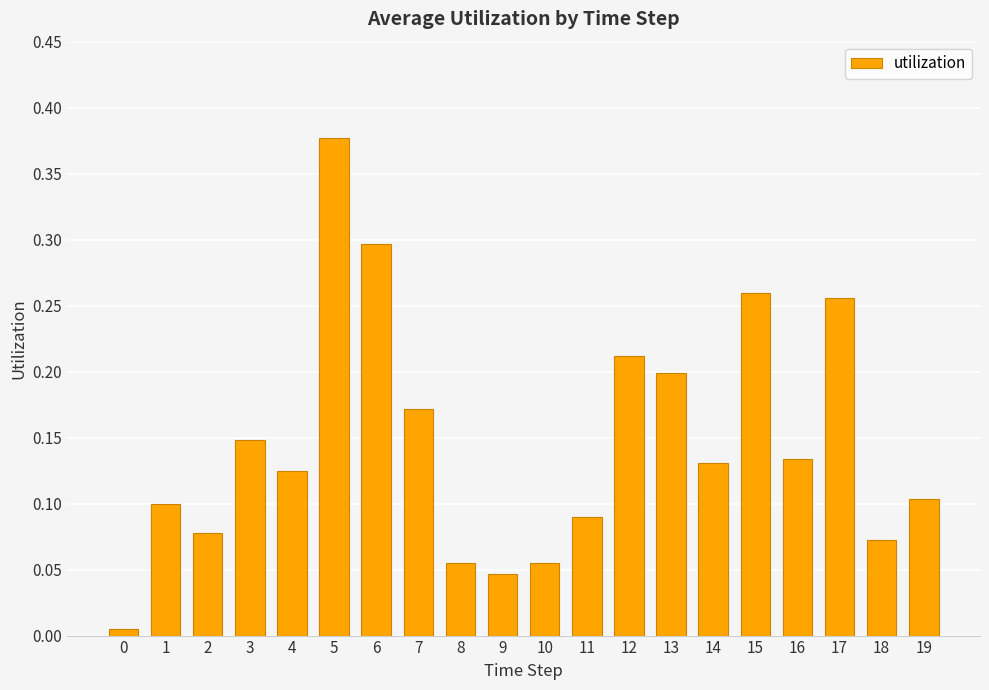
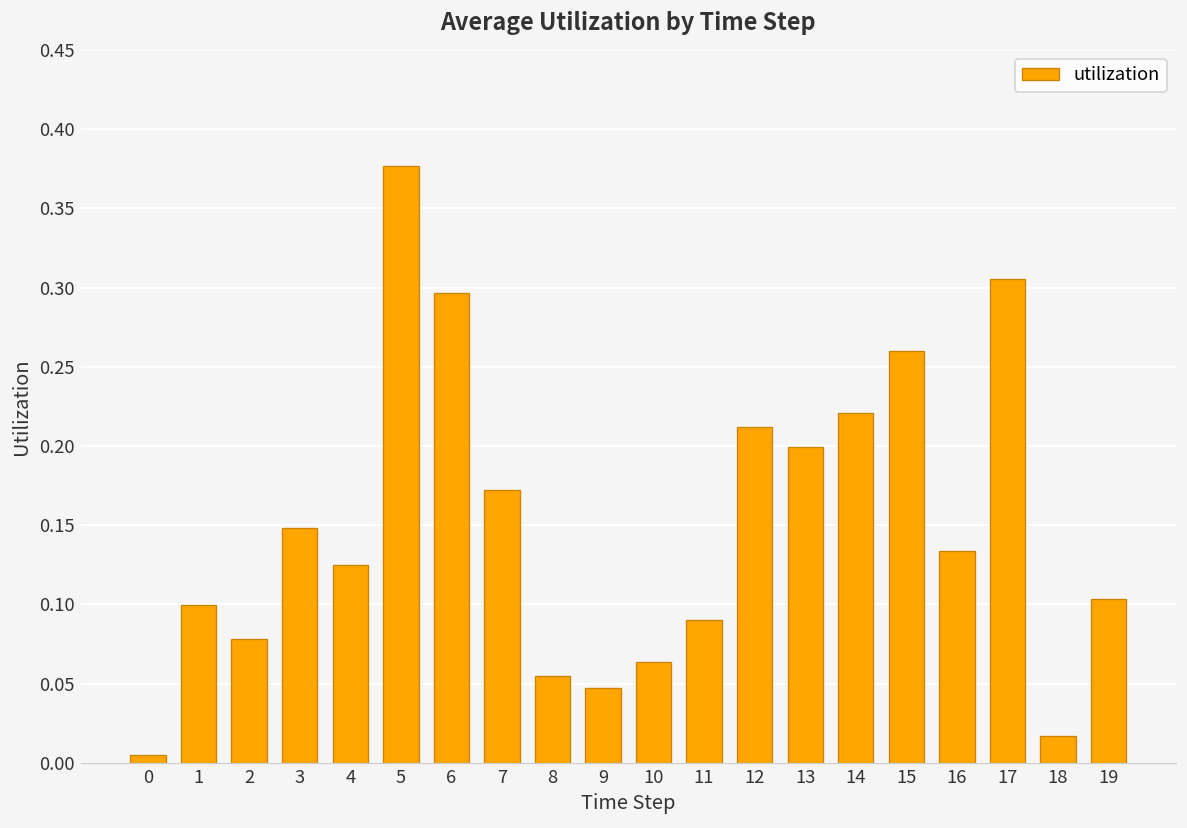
  {
    "0": 0.005,
    "1": 0.100,
    "2": 0.078,
    "3": 0.148,
    "4": 0.125,
    "5": 0.377,
    "6": 0.297,
    "7": 0.172,
    "8": 0.055,
    "9": 0.047,
-   "10": 0.055,
+   "10": 0.064,
    "11": 0.090,
    "12": 0.212,
    "13": 0.199,
-   "14": 0.131,
+   "14": 0.221,
    "15": 0.260,
    "16": 0.134,
-   "17": 0.256,
-   "18": 0.072,
+   "17": 0.306,
+   "18": 0.017,
    "19": 0.104
  }
